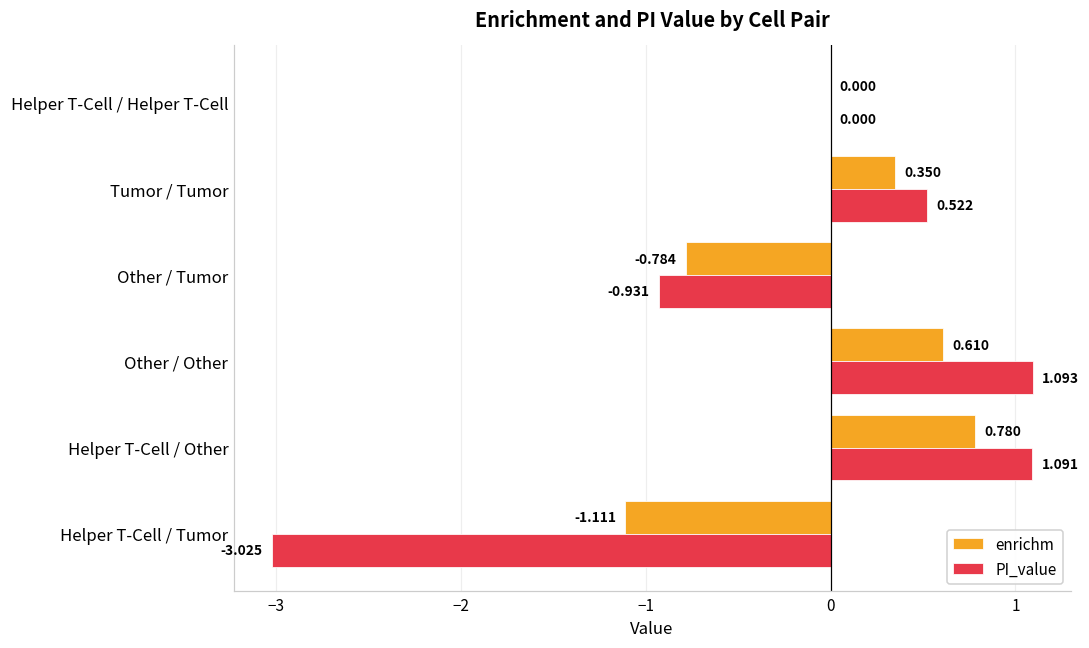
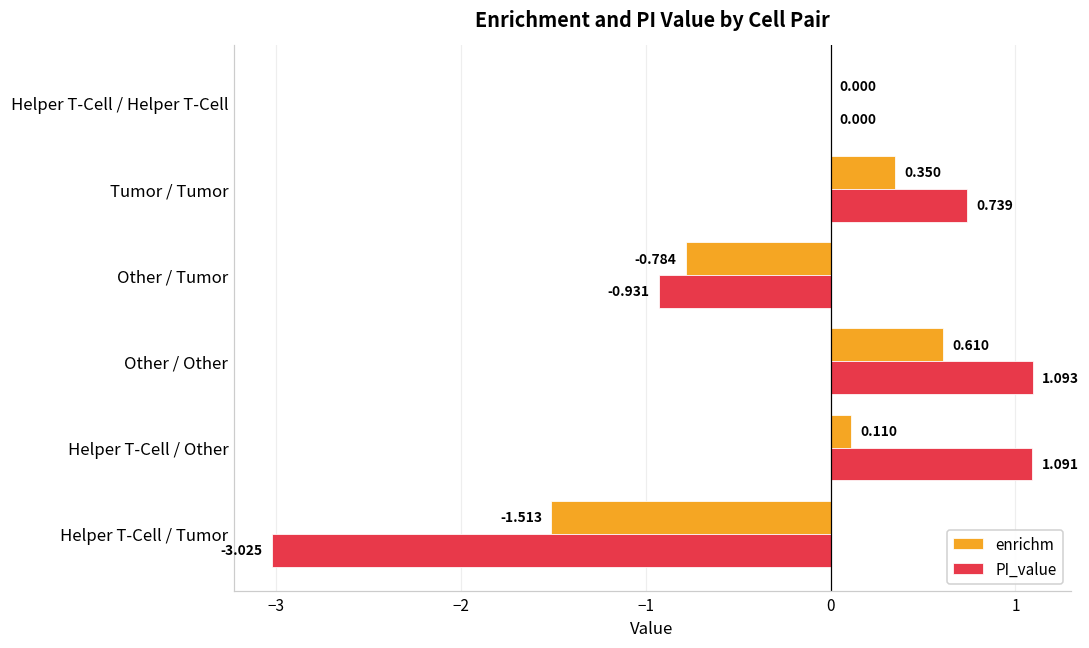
  {
    "enrichm": {
      "Helper T-Cell / Helper T-Cell": 0.000,
      "Tumor / Tumor": 0.350,
      "Other / Tumor": -0.784,
      "Other / Other": 0.610,
-     "Helper T-Cell / Other": 0.780,
-     "Helper T-Cell / Tumor": -1.111
+     "Helper T-Cell / Other": 0.110,
+     "Helper T-Cell / Tumor": -1.513
    },
    "PI_value": {
      "Helper T-Cell / Helper T-Cell": 0.000,
-     "Tumor / Tumor": 0.522,
+     "Tumor / Tumor": 0.739,
      "Other / Tumor": -0.931,
      "Other / Other": 1.093,
      "Helper T-Cell / Other": 1.091,
      "Helper T-Cell / Tumor": -3.025
    }
  }
